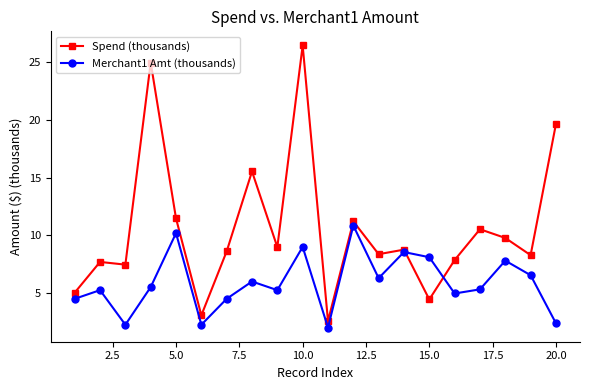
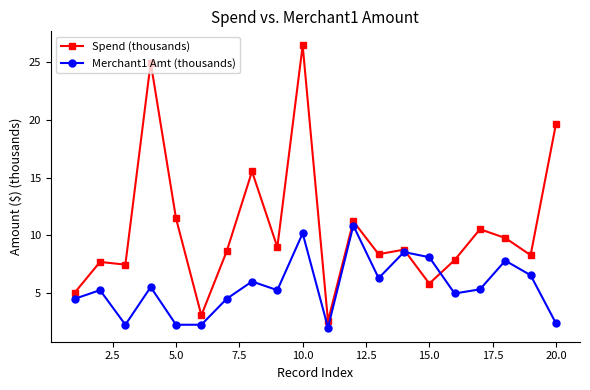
  {
    "Spend (thousands)": {
      "5.0": 11.5,
      "10.0": 26.5,
-     "15.0": 4.4,
+     "15.0": 5.8,
      "20.0": 19.7
    },
    "Merchant1 Amt (thousands)": {
-     "5.0": 10.2,
-     "10.0": 9.0,
+     "5.0": 2.2,
+     "10.0": 10.2,
      "15.0": 8.1,
      "20.0": 2.4
    }
  }
